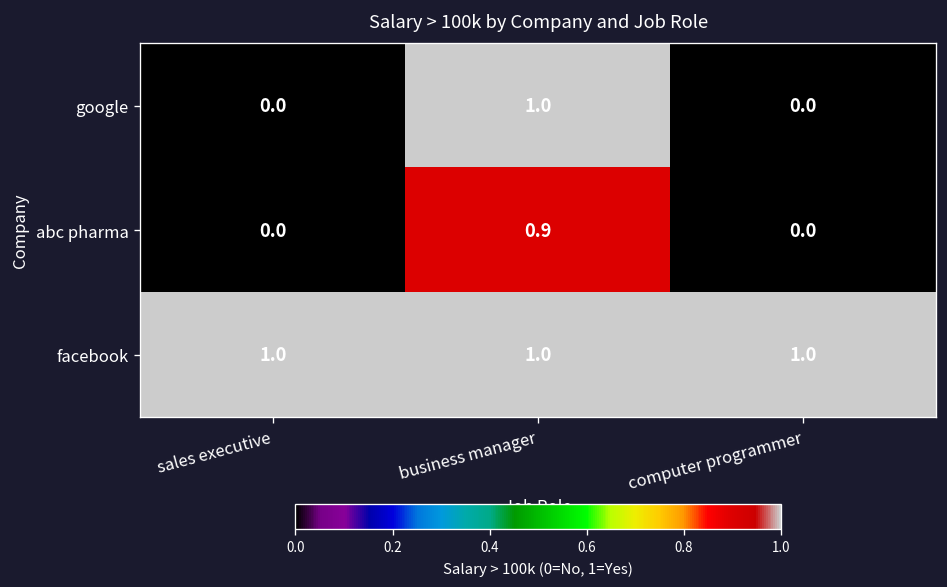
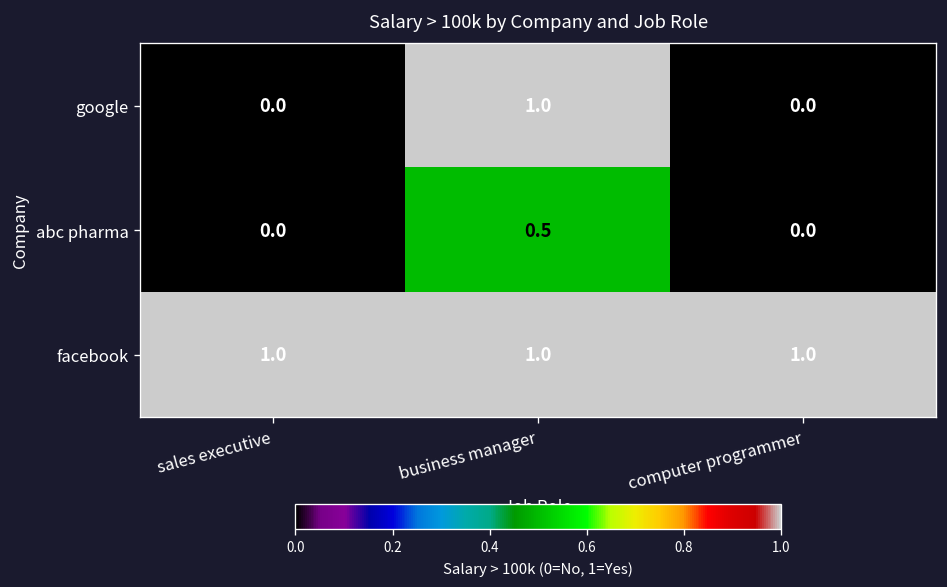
  {
    "google": {
      "sales executive": 0.0,
      "business manager": 1.0,
      "computer programmer": 0.0
    },
    "abc pharma": {
      "sales executive": 0.0,
-     "business manager": 0.9,
+     "business manager": 0.5,
      "computer programmer": 0.0
    },
    "facebook": {
      "sales executive": 1.0,
      "business manager": 1.0,
      "computer programmer": 1.0
    }
  }
